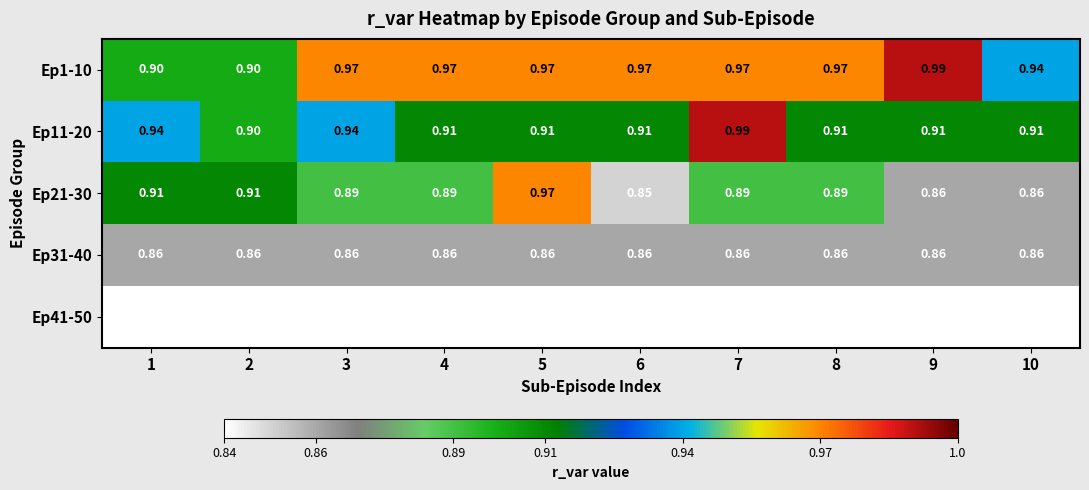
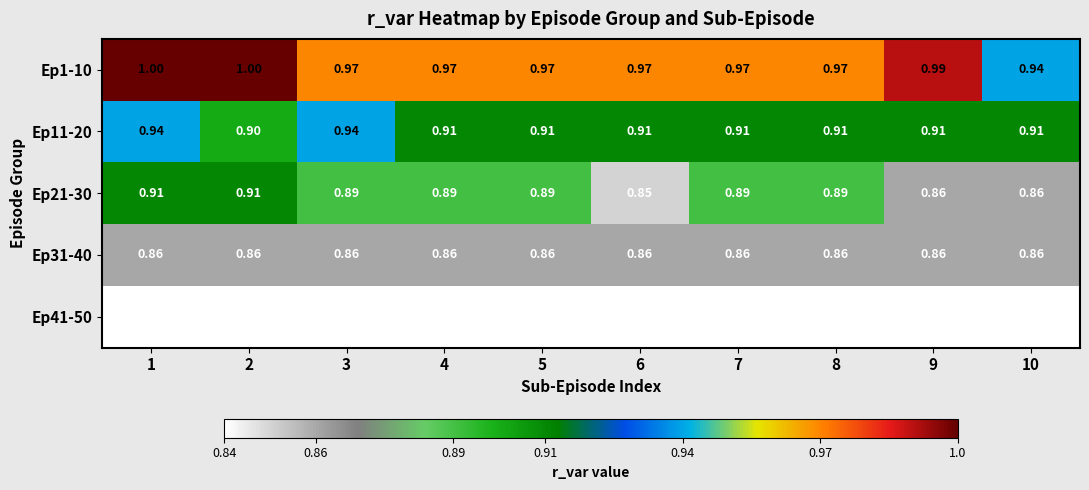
  {
    "Ep1-10": {
-     "1": 0.90,
-     "2": 0.90,
+     "1": 1.00,
+     "2": 1.00,
      "3": 0.97,
      "4": 0.97,
      "5": 0.97,
      "6": 0.97,
      "7": 0.97,
      "8": 0.97,
      "9": 0.99,
      "10": 0.94
    },
    "Ep11-20": {
      "1": 0.94,
      "2": 0.90,
      "3": 0.94,
      "4": 0.91,
      "5": 0.91,
      "6": 0.91,
-     "7": 0.99,
+     "7": 0.91,
      "8": 0.91,
      "9": 0.91,
      "10": 0.91
    },
    "Ep21-30": {
      "1": 0.91,
      "2": 0.91,
      "3": 0.89,
      "4": 0.89,
-     "5": 0.97,
+     "5": 0.89,
      "7": 0.89,
      "8": 0.89,
      "9": 0.86,
      "10": 0.86
    },
    "Ep31-40": {
      "1": 0.86,
      "2": 0.86,
      "3": 0.86,
      "4": 0.86,
      "5": 0.86,
      "6": 0.86,
      "7": 0.86,
      "8": 0.86,
      "9": 0.86,
      "10": 0.86
    }
  }
